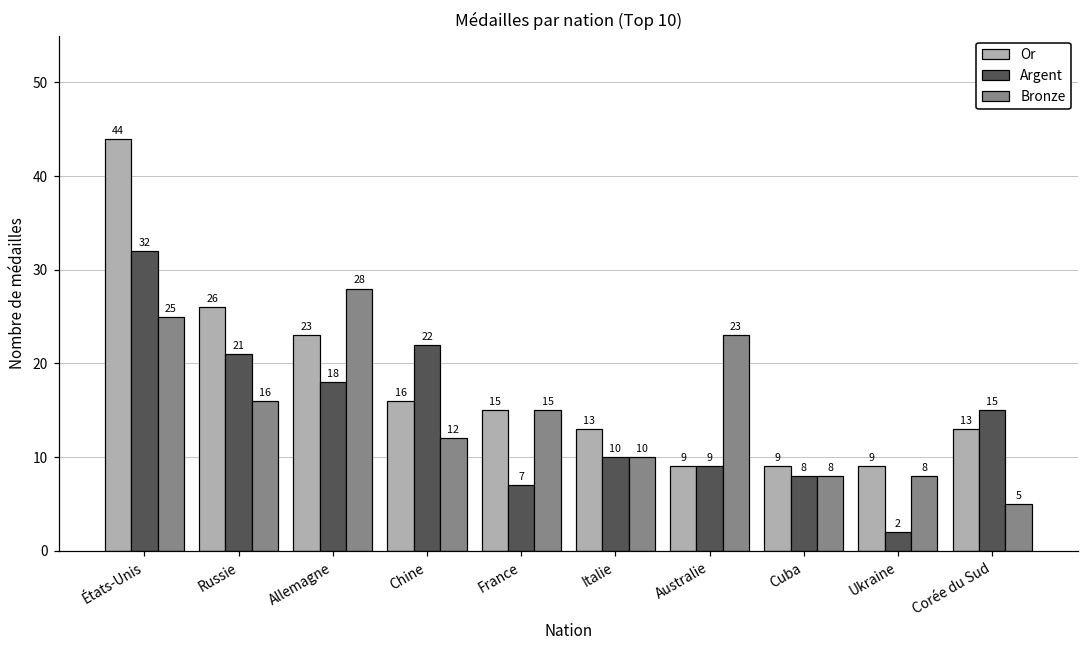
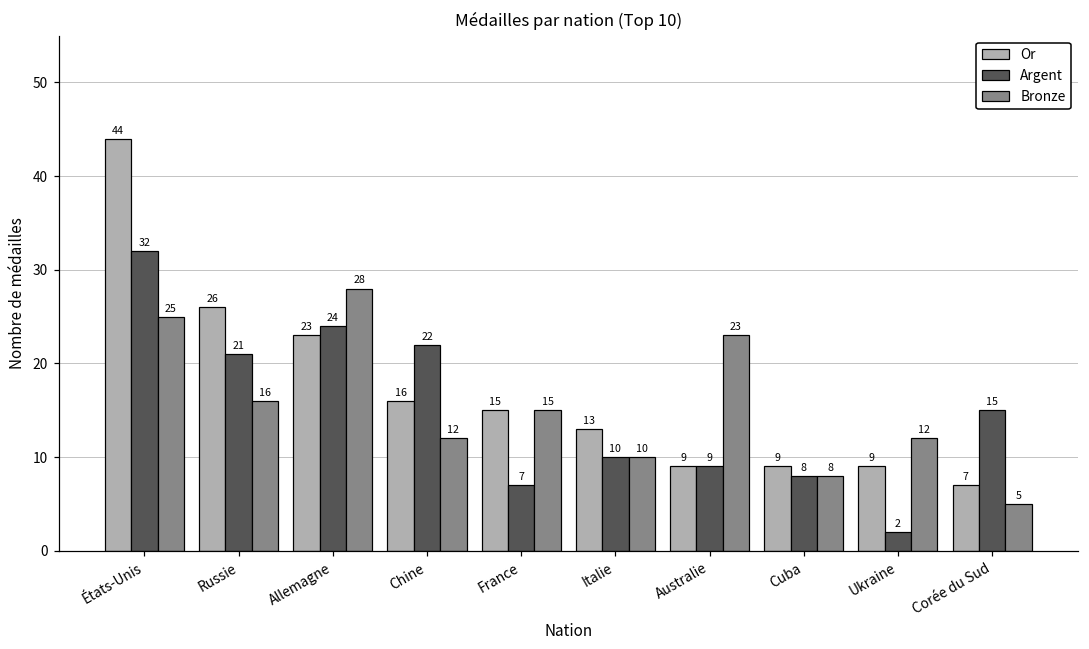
  {
    "Or": {
      "États-Unis": 44,
      "Russie": 26,
      "Allemagne": 23,
      "Chine": 16,
      "France": 15,
      "Italie": 13,
      "Australie": 9,
      "Cuba": 9,
      "Ukraine": 9,
-     "Corée du Sud": 13
+     "Corée du Sud": 7
    },
    "Argent": {
      "États-Unis": 32,
      "Russie": 21,
-     "Allemagne": 18,
+     "Allemagne": 24,
      "Chine": 22,
      "France": 7,
      "Italie": 10,
      "Australie": 9,
      "Cuba": 8,
      "Ukraine": 2,
      "Corée du Sud": 15
    },
    "Bronze": {
      "États-Unis": 25,
      "Russie": 16,
      "Allemagne": 28,
      "Chine": 12,
      "France": 15,
      "Italie": 10,
      "Australie": 23,
      "Cuba": 8,
-     "Ukraine": 8,
+     "Ukraine": 12,
      "Corée du Sud": 5
    }
  }
